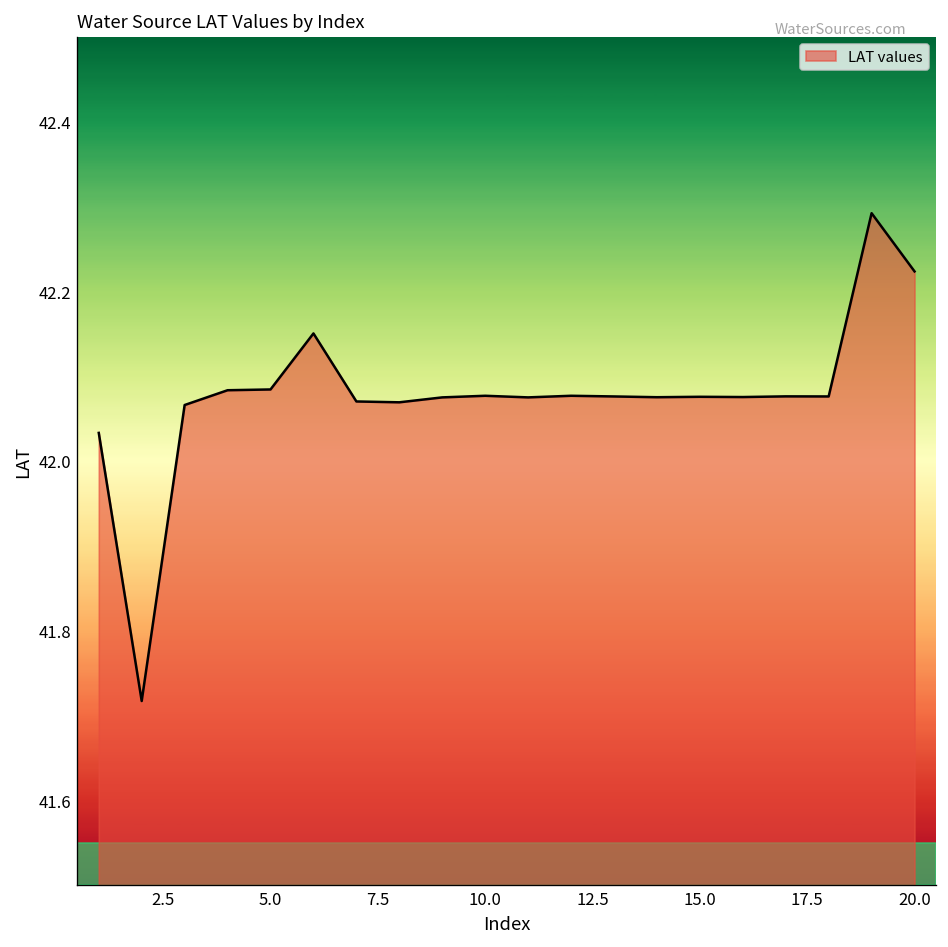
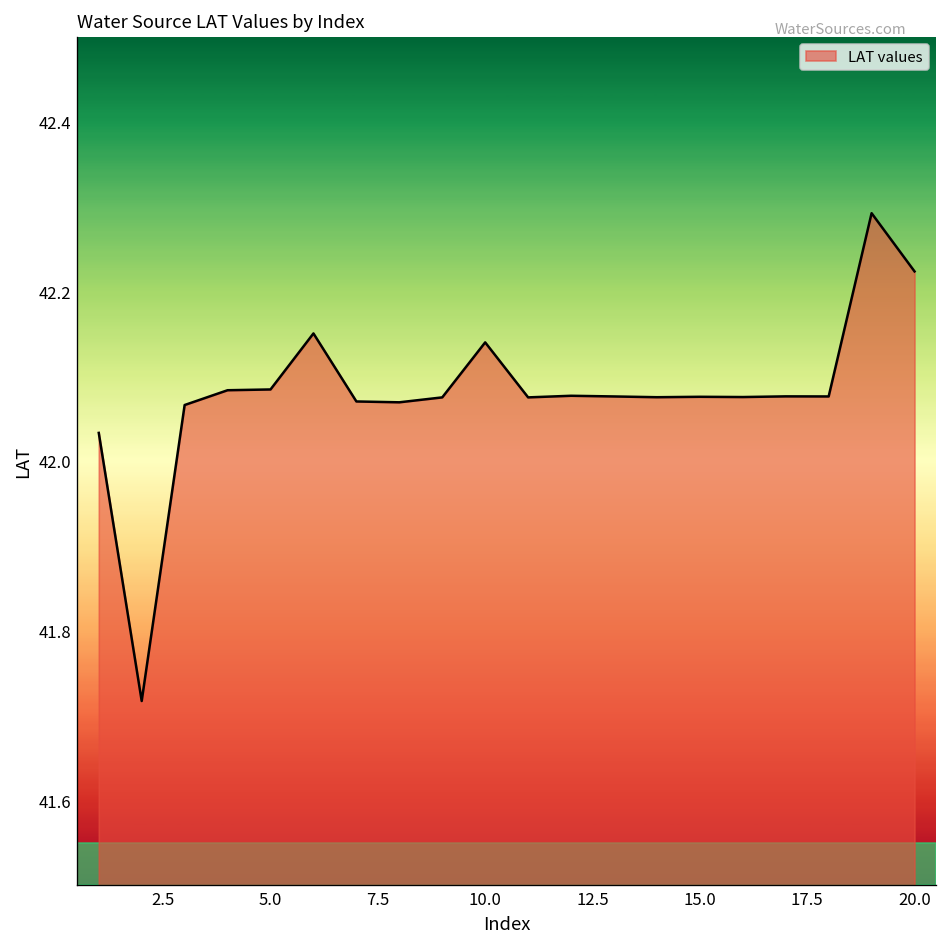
  {
    "5.0": 42.08,
-   "10.0": 42.08,
+   "10.0": 42.14,
    "15.0": 42.08,
    "20.0": 42.22
  }
